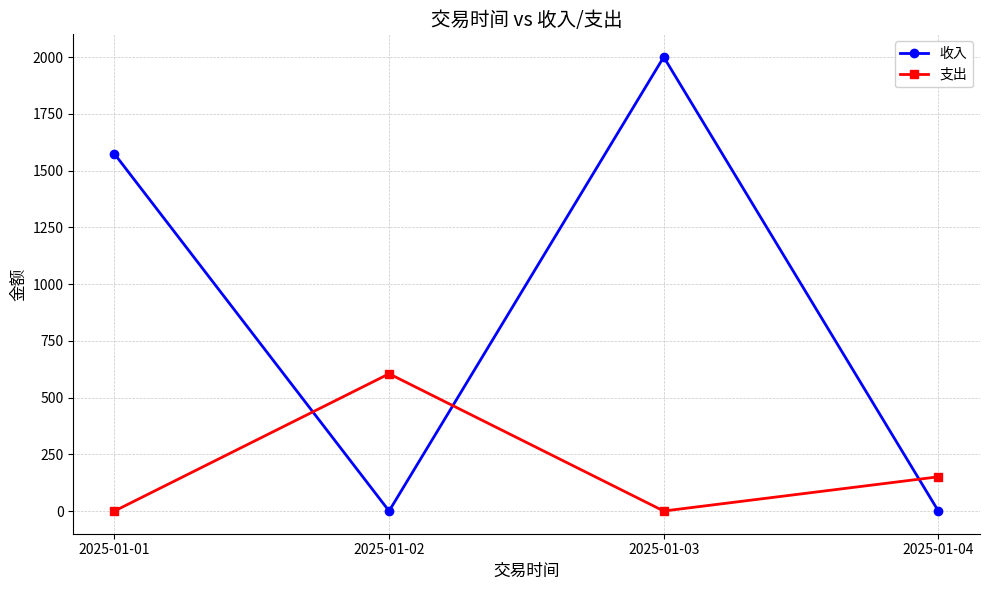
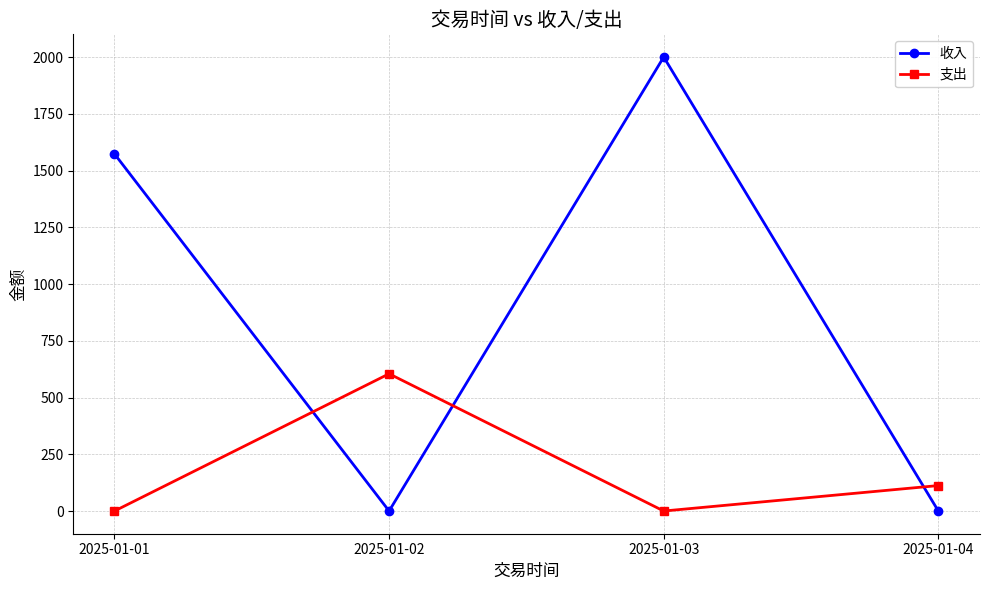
  {
    "收入": {
      "2025-01-01": 1570,
      "2025-01-02": 0,
      "2025-01-03": 2000,
      "2025-01-04": 0
    },
    "支出": {
      "2025-01-01": 0,
      "2025-01-02": 600,
      "2025-01-03": 0,
-     "2025-01-04": 150
+     "2025-01-04": 110
    }
  }
